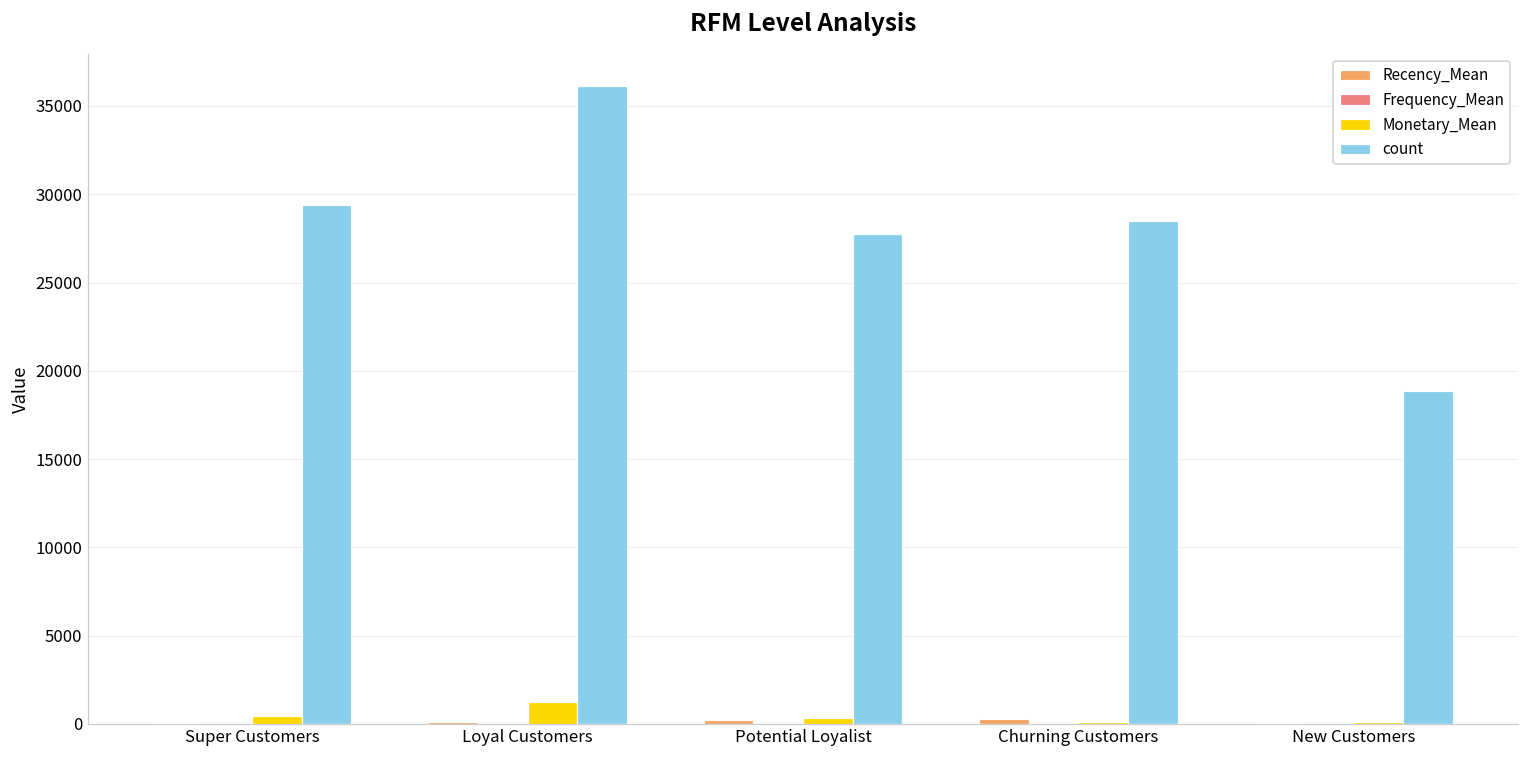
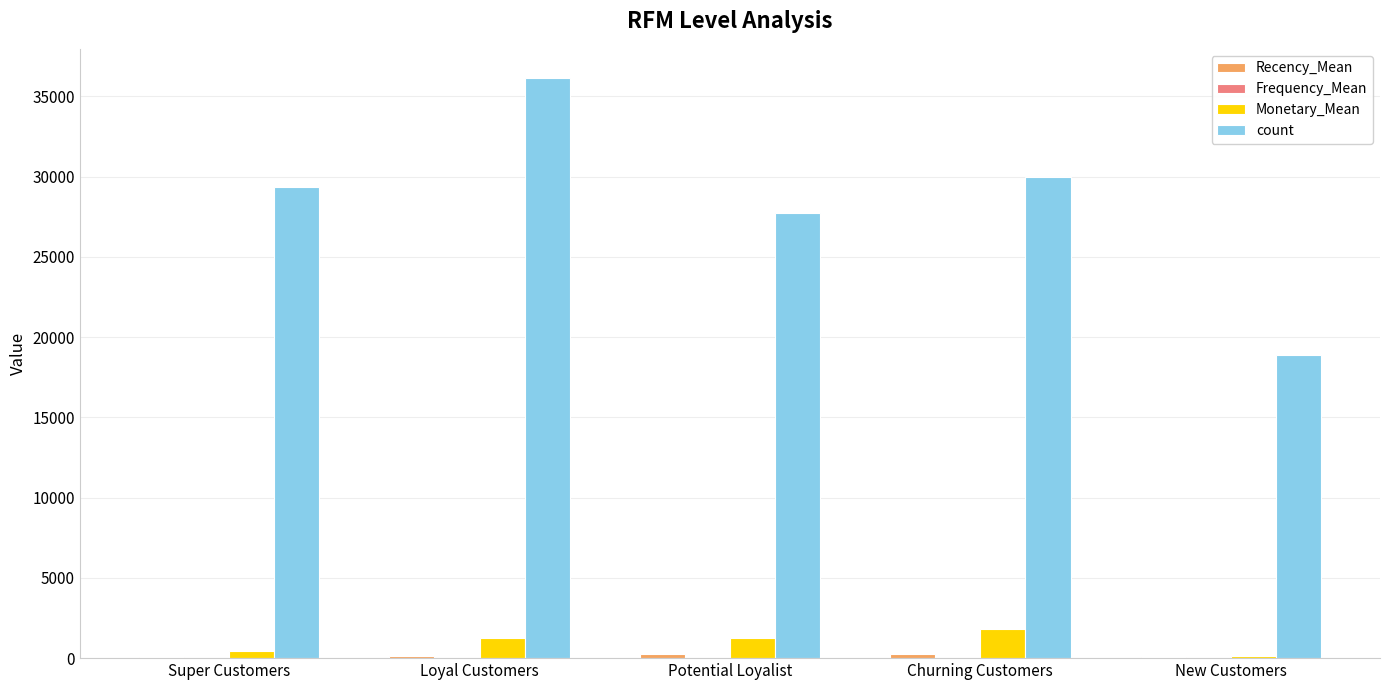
  {
    "Monetary_Mean": {
      "Super Customers": 400,
      "Loyal Customers": 1200,
-     "Potential Loyalist": 300,
-     "Churning Customers": 100
+     "Potential Loyalist": 1300,
+     "Churning Customers": 1800
    },
    "count": {
      "Super Customers": 29400,
      "Loyal Customers": 36100,
      "Potential Loyalist": 27700,
-     "Churning Customers": 28500,
+     "Churning Customers": 30000,
      "New Customers": 18900
    }
  }
